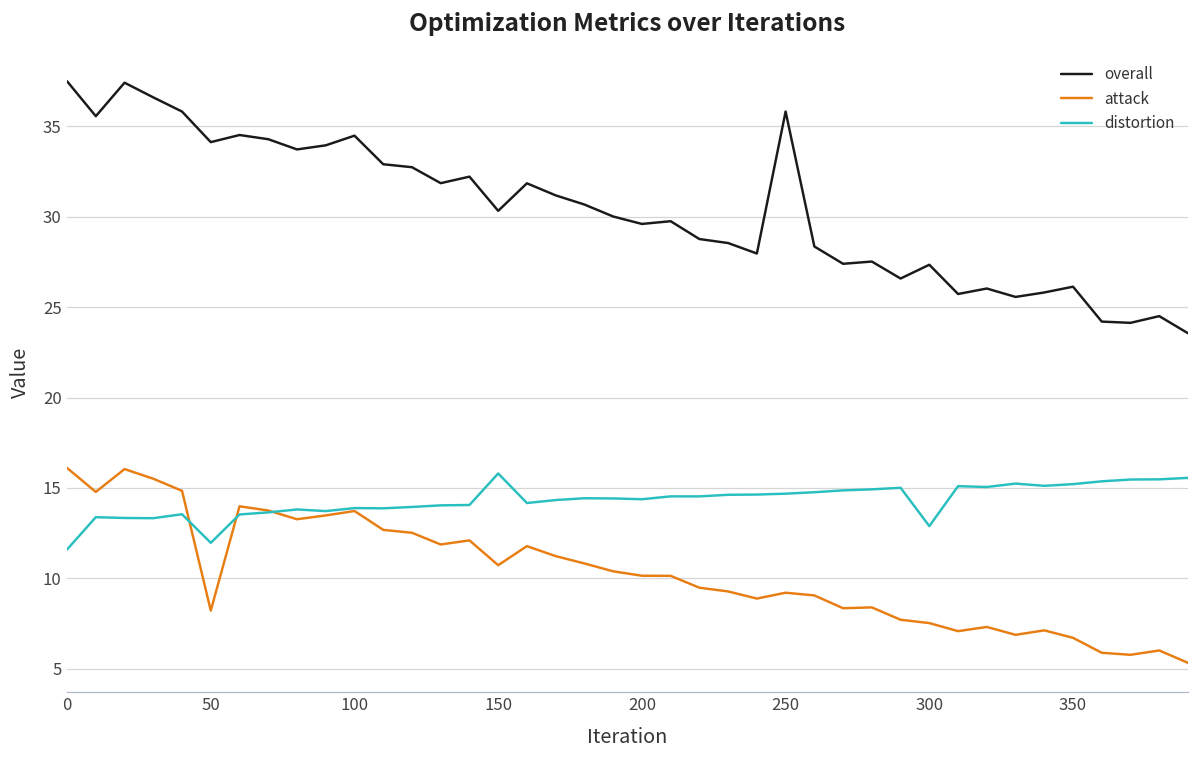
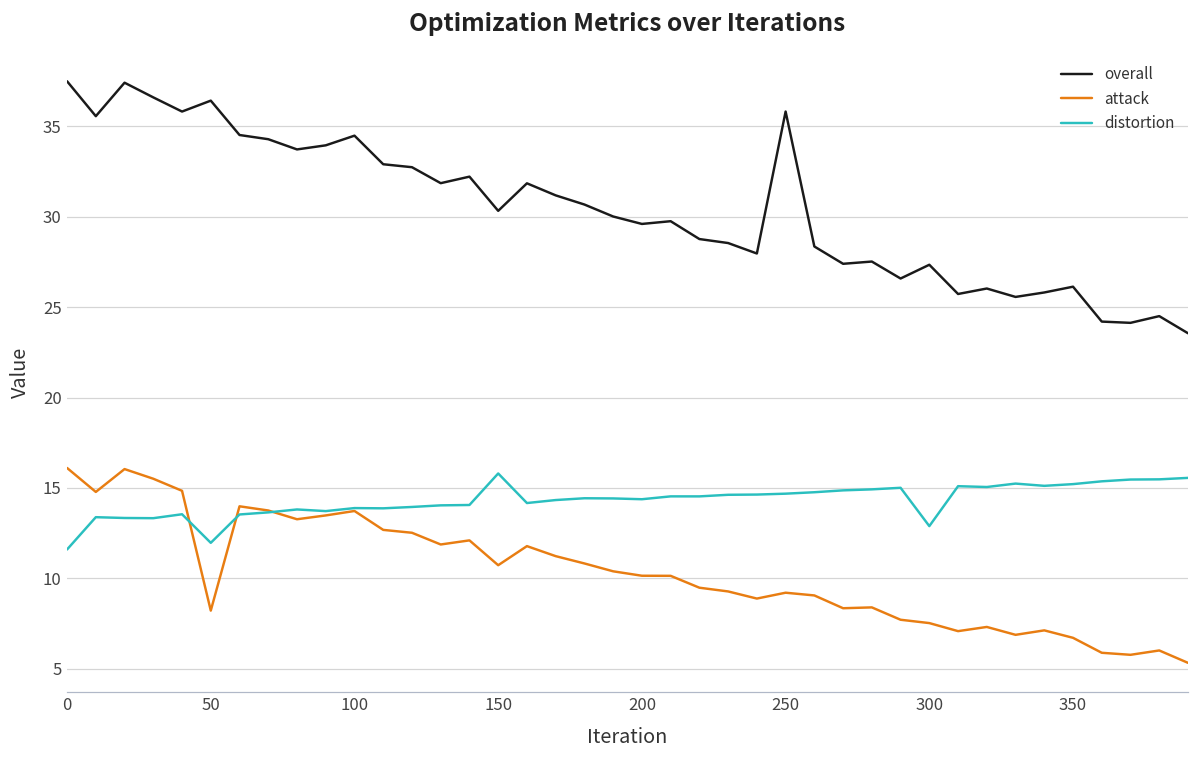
  {
    "overall": {
      "0": 37.5,
-     "50": 34.1,
+     "50": 36.4,
      "100": 34.5,
      "150": 30.3,
      "200": 29.6,
      "250": 35.8,
      "300": 27.3,
      "350": 26.1
    },
    "attack": {
      "0": 16.1,
      "50": 8.2,
      "100": 13.7,
      "150": 10.7,
      "200": 10.1,
      "250": 9.2,
      "300": 7.5,
      "350": 6.7
    },
    "distortion": {
      "0": 11.6,
      "50": 12.0,
      "100": 13.9,
      "150": 15.8,
      "200": 14.4,
      "250": 14.7,
      "300": 12.9,
      "350": 15.2
    }
  }
